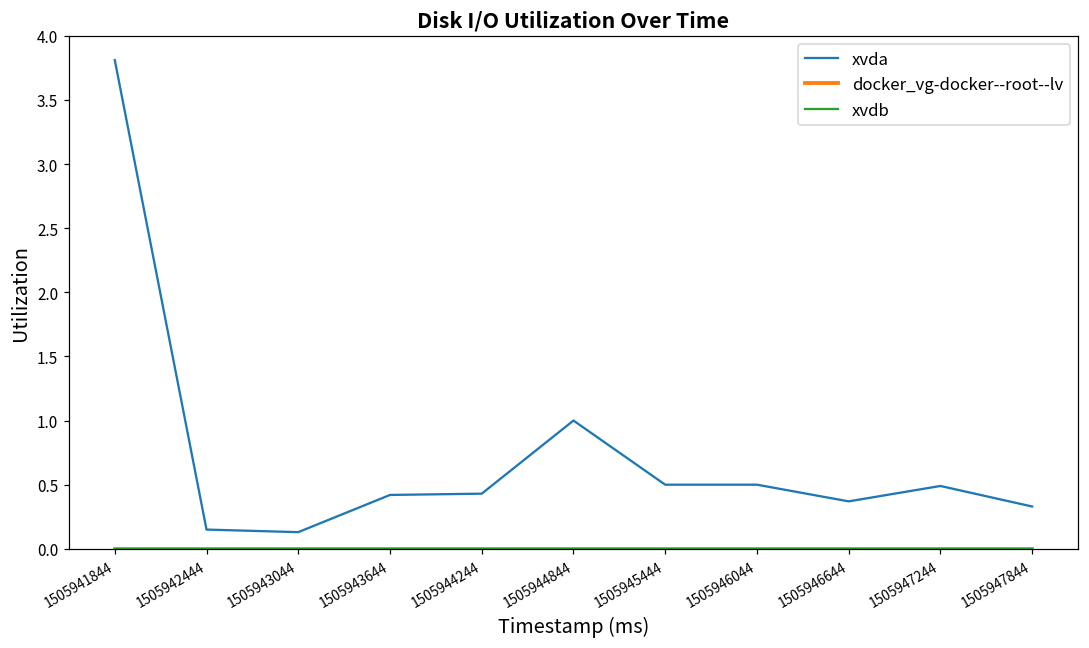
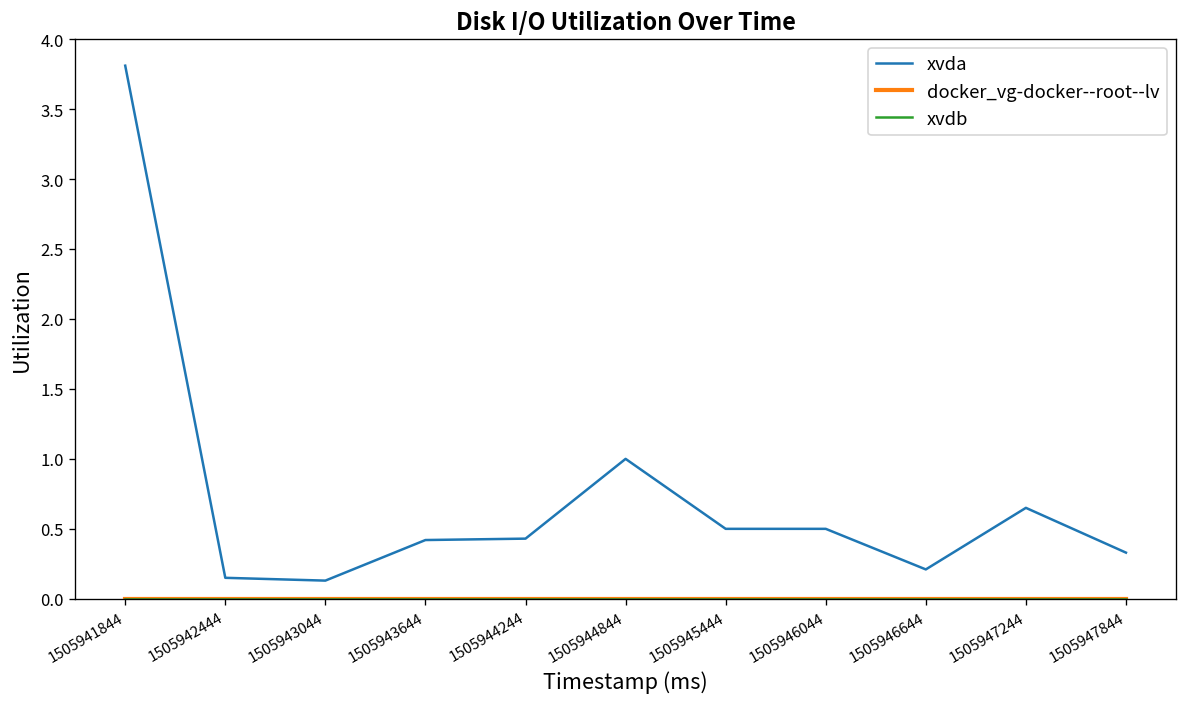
  {
    "xvda": {
      "1505941844": 3.81,
      "1505942444": 0.15,
      "1505943044": 0.13,
      "1505943644": 0.42,
      "1505944244": 0.43,
      "1505944844": 1.00,
      "1505945444": 0.50,
      "1505946044": 0.50,
-     "1505946644": 0.37,
-     "1505947244": 0.49,
+     "1505946644": 0.21,
+     "1505947244": 0.65,
      "1505947844": 0.33
    },
    "xvdb": {
      "1505941844": 0.00,
      "1505942444": 0.00,
      "1505943044": 0.00,
      "1505943644": 0.00,
      "1505944244": 0.00,
      "1505944844": 0.00,
      "1505945444": 0.00,
      "1505946044": 0.00,
      "1505946644": 0.00,
      "1505947244": 0.00,
      "1505947844": 0.00
    }
  }
